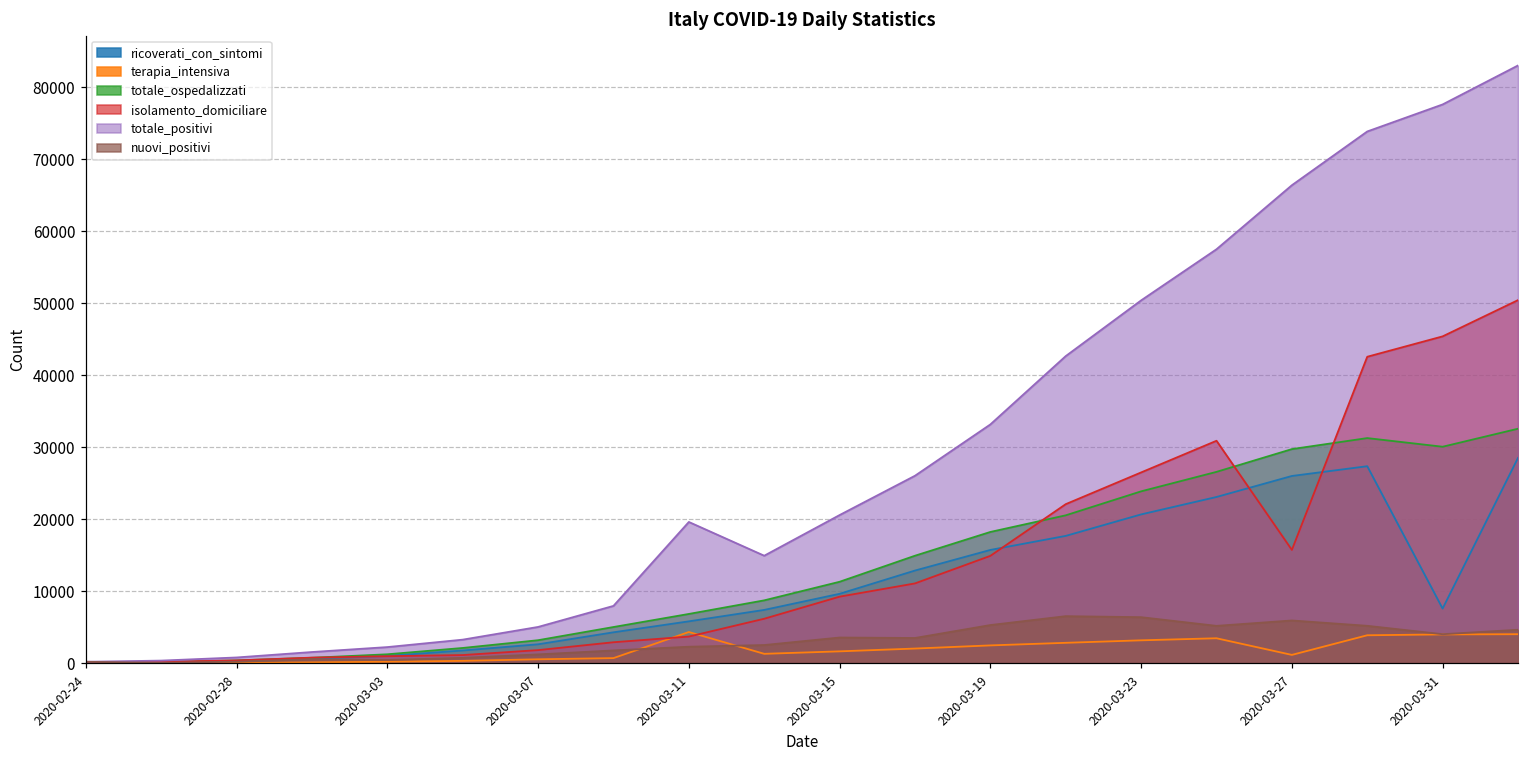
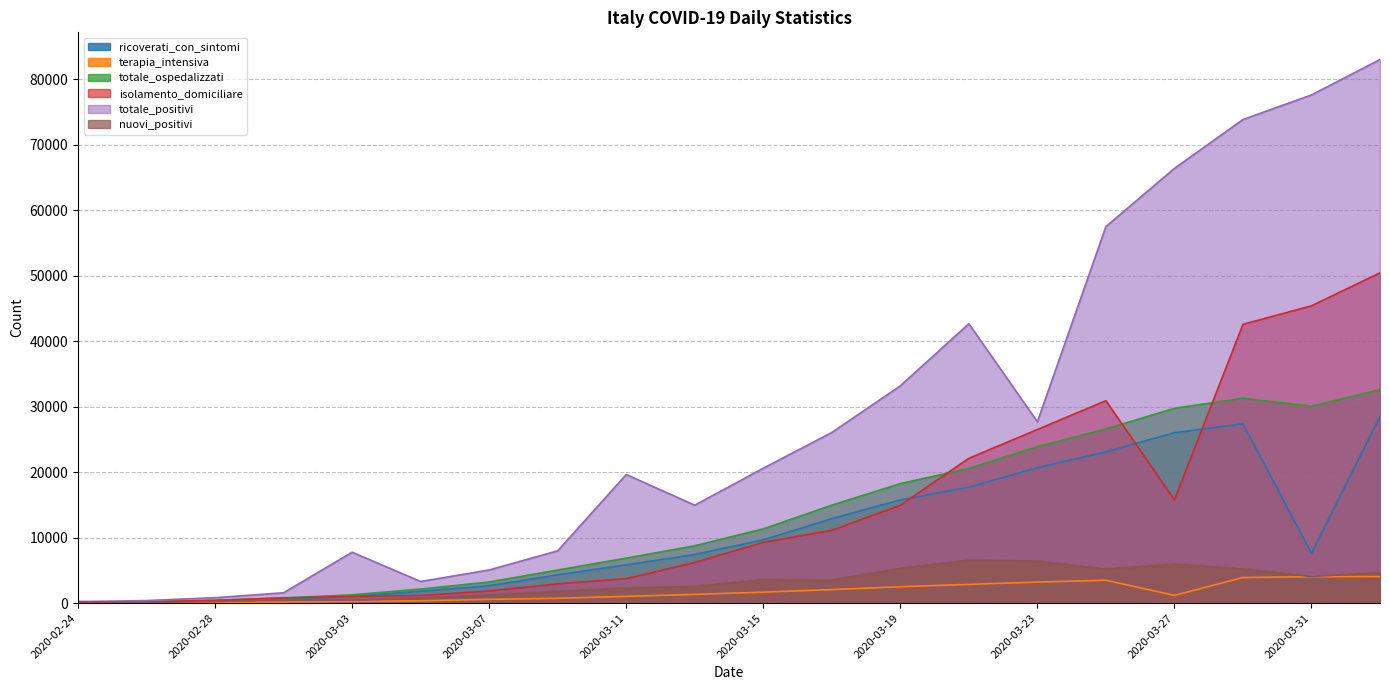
  {
    "ricoverati_con_sintomi": {
      "2020-03-07": 3000,
      "2020-03-11": 6000,
      "2020-03-15": 10000,
      "2020-03-19": 16000,
      "2020-03-23": 21000,
      "2020-03-27": 26000,
      "2020-03-31": 8000
    },
    "terapia_intensiva": {
      "2020-03-07": 1000,
-     "2020-03-11": 4000,
+     "2020-03-11": 1000,
      "2020-03-15": 2000,
      "2020-03-19": 2000,
      "2020-03-23": 3000,
      "2020-03-27": 1000
    },
    "totale_ospedalizzati": {
      "2020-03-07": 3000,
      "2020-03-11": 7000,
      "2020-03-15": 11000,
      "2020-03-19": 18000,
      "2020-03-23": 24000,
      "2020-03-27": 30000,
      "2020-03-31": 30000
    },
    "isolamento_domiciliare": {
      "2020-03-07": 2000,
      "2020-03-11": 4000,
      "2020-03-15": 9000,
      "2020-03-19": 15000,
      "2020-03-23": 27000,
      "2020-03-27": 16000,
      "2020-03-31": 45000
    },
    "totale_positivi": {
      "2020-02-28": 1000,
-     "2020-03-03": 2000,
+     "2020-03-03": 8000,
      "2020-03-07": 5000,
      "2020-03-11": 20000,
      "2020-03-15": 21000,
      "2020-03-19": 33000,
-     "2020-03-23": 50000,
+     "2020-03-23": 28000,
      "2020-03-27": 66000,
      "2020-03-31": 78000
    },
    "nuovi_positivi": {
      "2020-03-07": 1000,
      "2020-03-11": 2000,
      "2020-03-15": 4000,
      "2020-03-19": 5000,
      "2020-03-23": 6000,
      "2020-03-27": 6000
    }
  }
